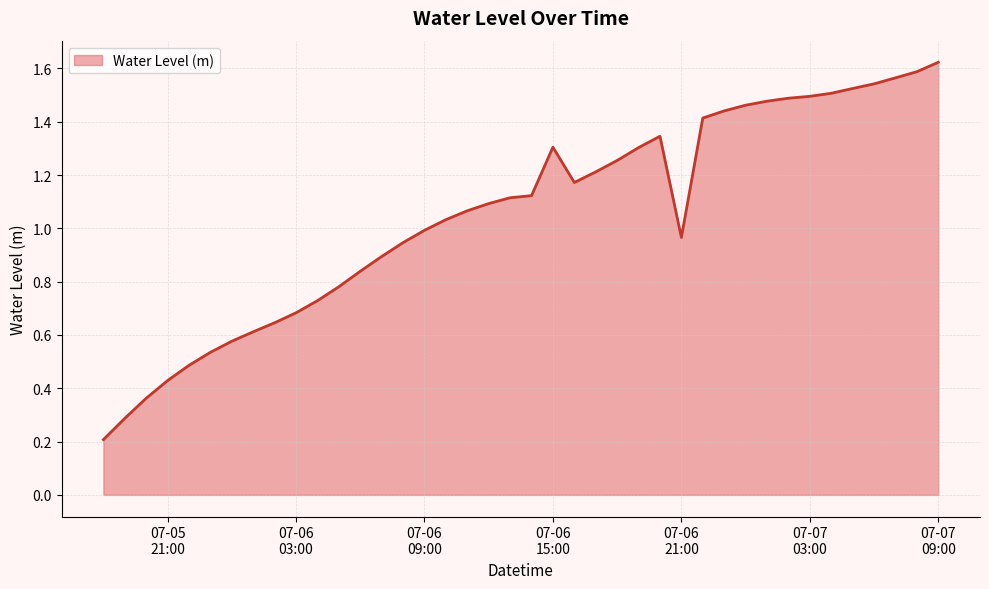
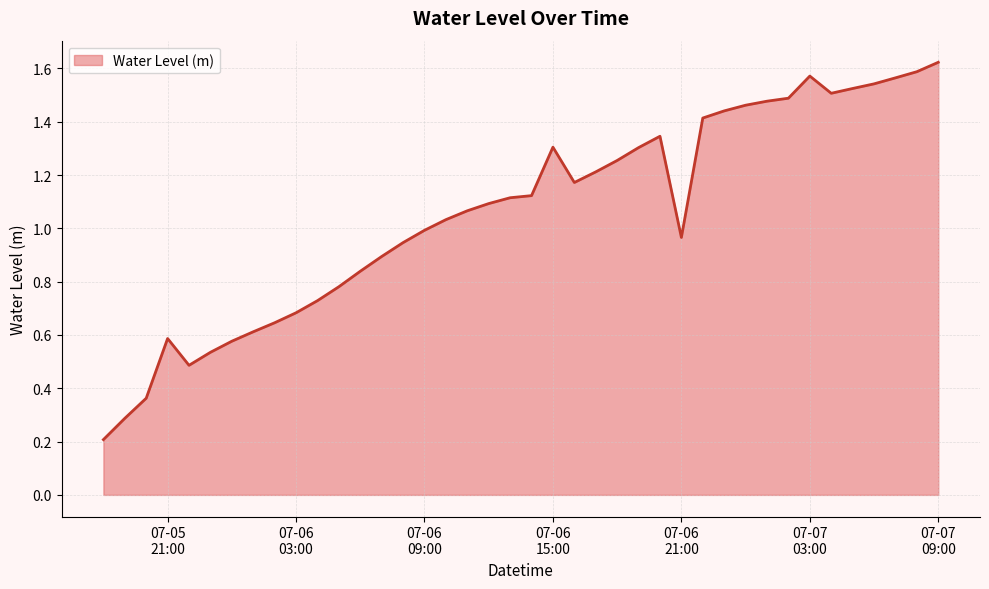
  {
-   "07-05 21:00": 0.43,
+   "07-05 21:00": 0.59,
    "07-06 03:00": 0.68,
    "07-06 09:00": 0.99,
    "07-06 15:00": 1.30,
    "07-06 21:00": 0.97,
-   "07-07 03:00": 1.50,
+   "07-07 03:00": 1.57,
    "07-07 09:00": 1.62
  }
